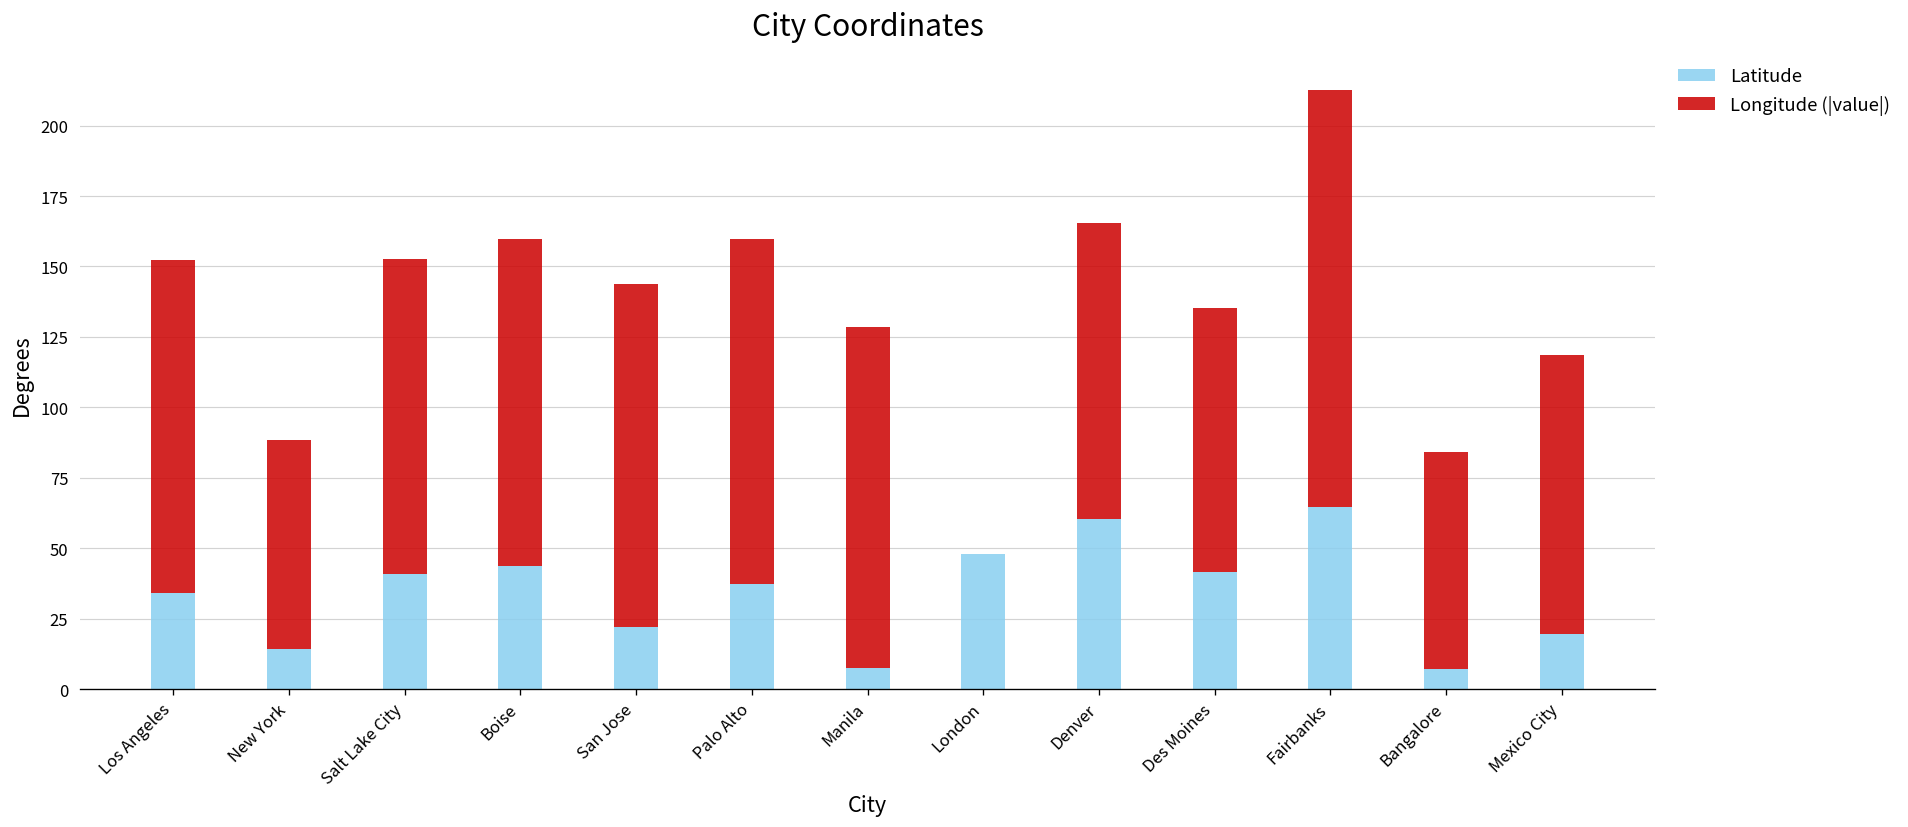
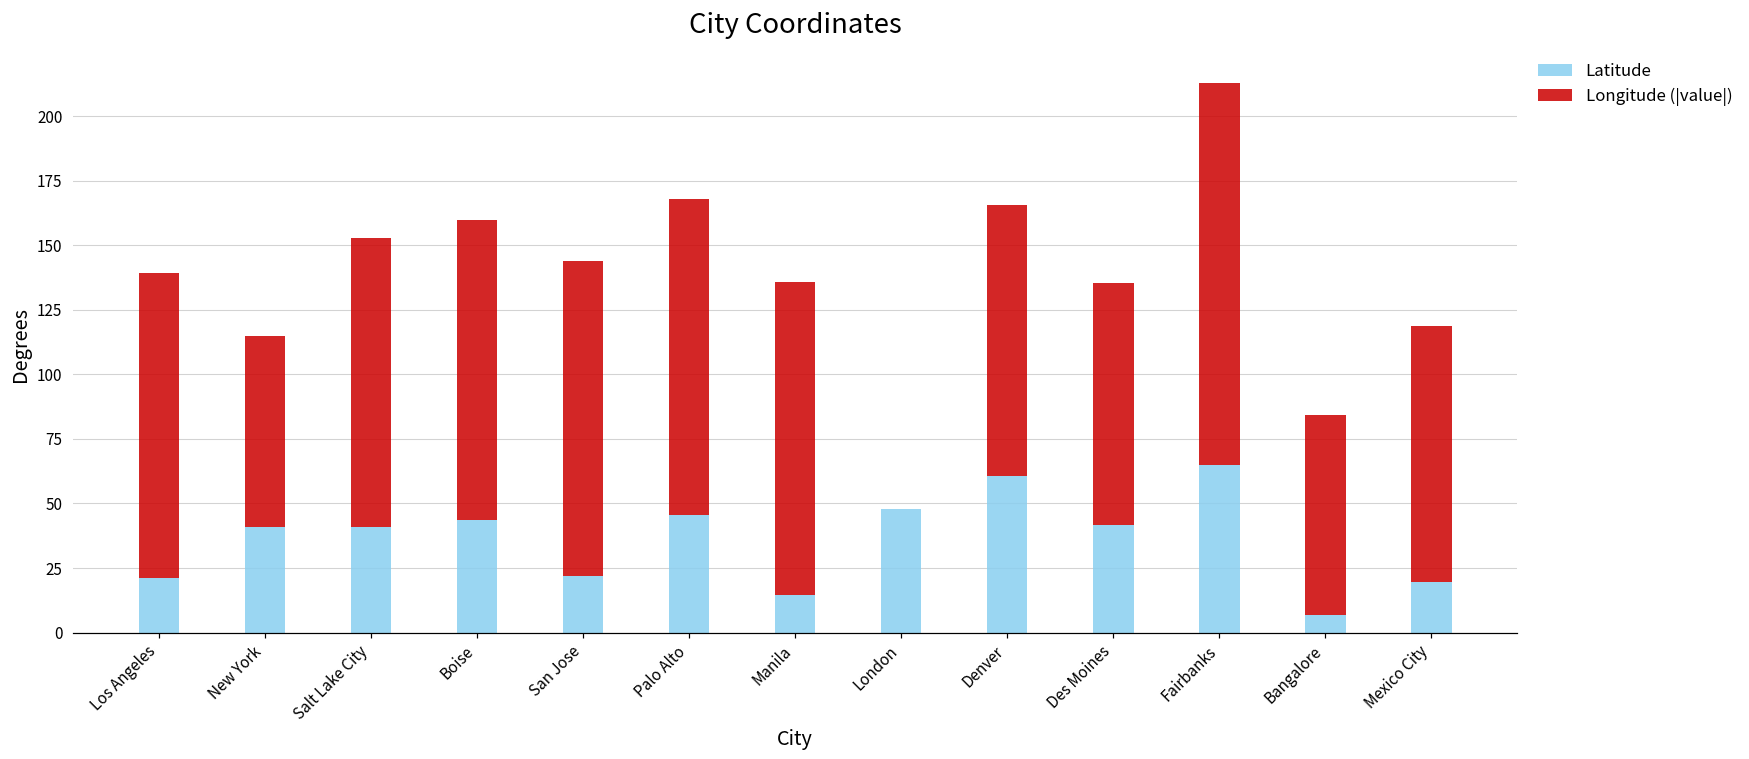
  {
    "Latitude": {
-     "Los Angeles": 34,
-     "New York": 14,
+     "Los Angeles": 21,
+     "New York": 41,
      "Salt Lake City": 41,
      "Boise": 44,
      "San Jose": 22,
-     "Palo Alto": 37,
-     "Manila": 8,
+     "Palo Alto": 46,
+     "Manila": 15,
      "London": 48,
      "Denver": 60,
      "Des Moines": 42,
      "Fairbanks": 65,
      "Bangalore": 7,
      "Mexico City": 19
    },
    "Longitude (|value|)": {
      "Los Angeles": 118,
      "New York": 74,
      "Salt Lake City": 112,
      "Boise": 116,
      "San Jose": 122,
      "Palo Alto": 122,
      "Manila": 121,
      "Denver": 105,
      "Des Moines": 94,
      "Fairbanks": 148,
      "Bangalore": 77,
      "Mexico City": 99
    }
  }
